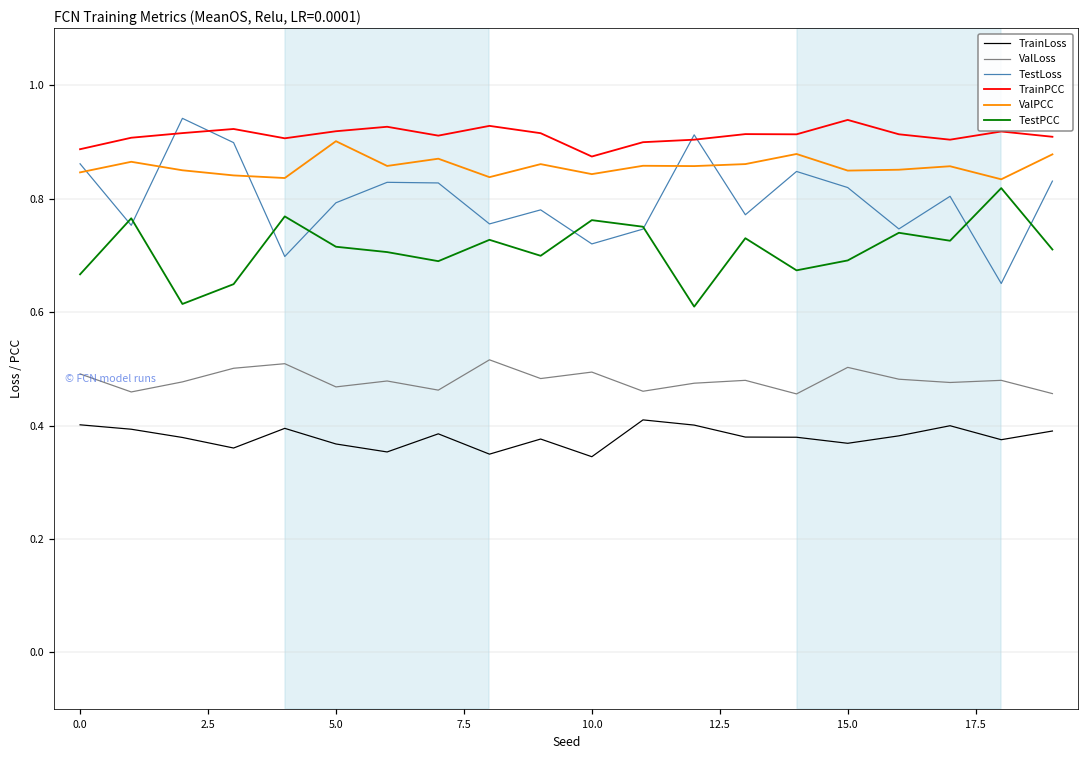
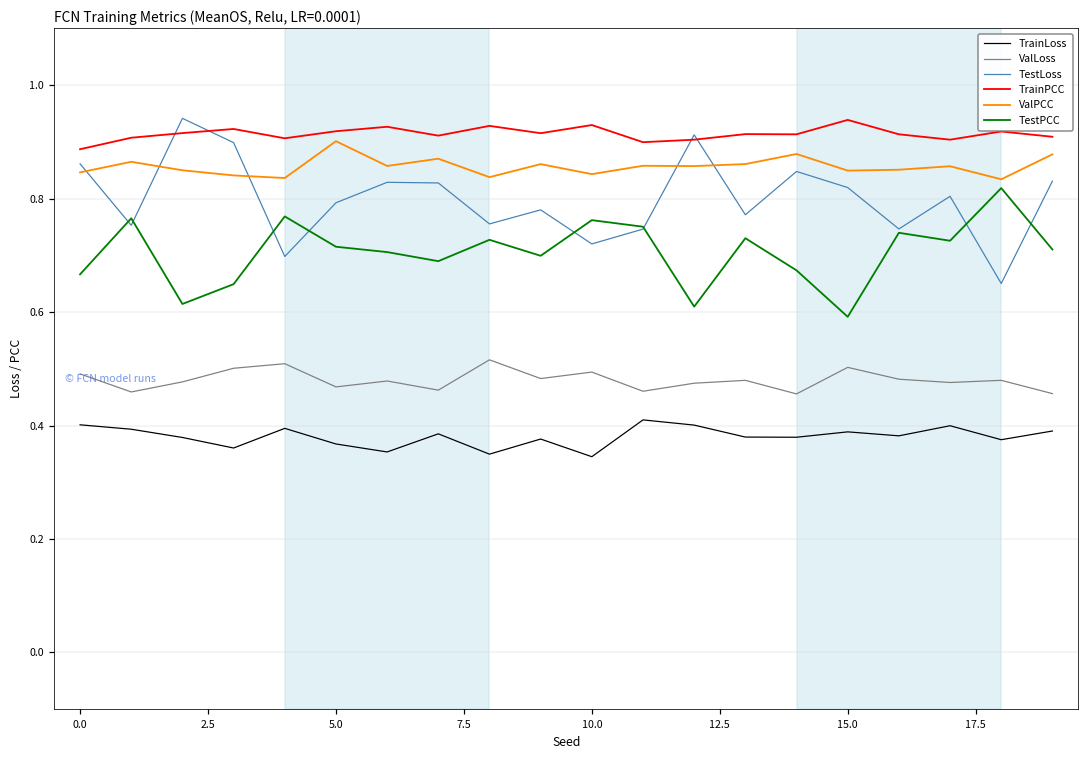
  {
    "TrainLoss": {
      "0.0": 0.40,
      "5.0": 0.37,
      "10.0": 0.35,
-     "15.0": 0.37
+     "15.0": 0.39
    },
    "ValLoss": {
      "0.0": 0.49,
      "5.0": 0.47,
      "10.0": 0.49,
      "15.0": 0.50
    },
    "TestLoss": {
      "0.0": 0.86,
      "5.0": 0.79,
      "10.0": 0.72,
      "15.0": 0.82
    },
    "TrainPCC": {
      "0.0": 0.89,
      "5.0": 0.92,
-     "10.0": 0.87,
+     "10.0": 0.93,
      "15.0": 0.94
    },
    "ValPCC": {
      "0.0": 0.85,
      "5.0": 0.90,
      "10.0": 0.84,
      "15.0": 0.85
    },
    "TestPCC": {
      "0.0": 0.67,
      "5.0": 0.72,
      "10.0": 0.76,
-     "15.0": 0.69
+     "15.0": 0.59
    }
  }
